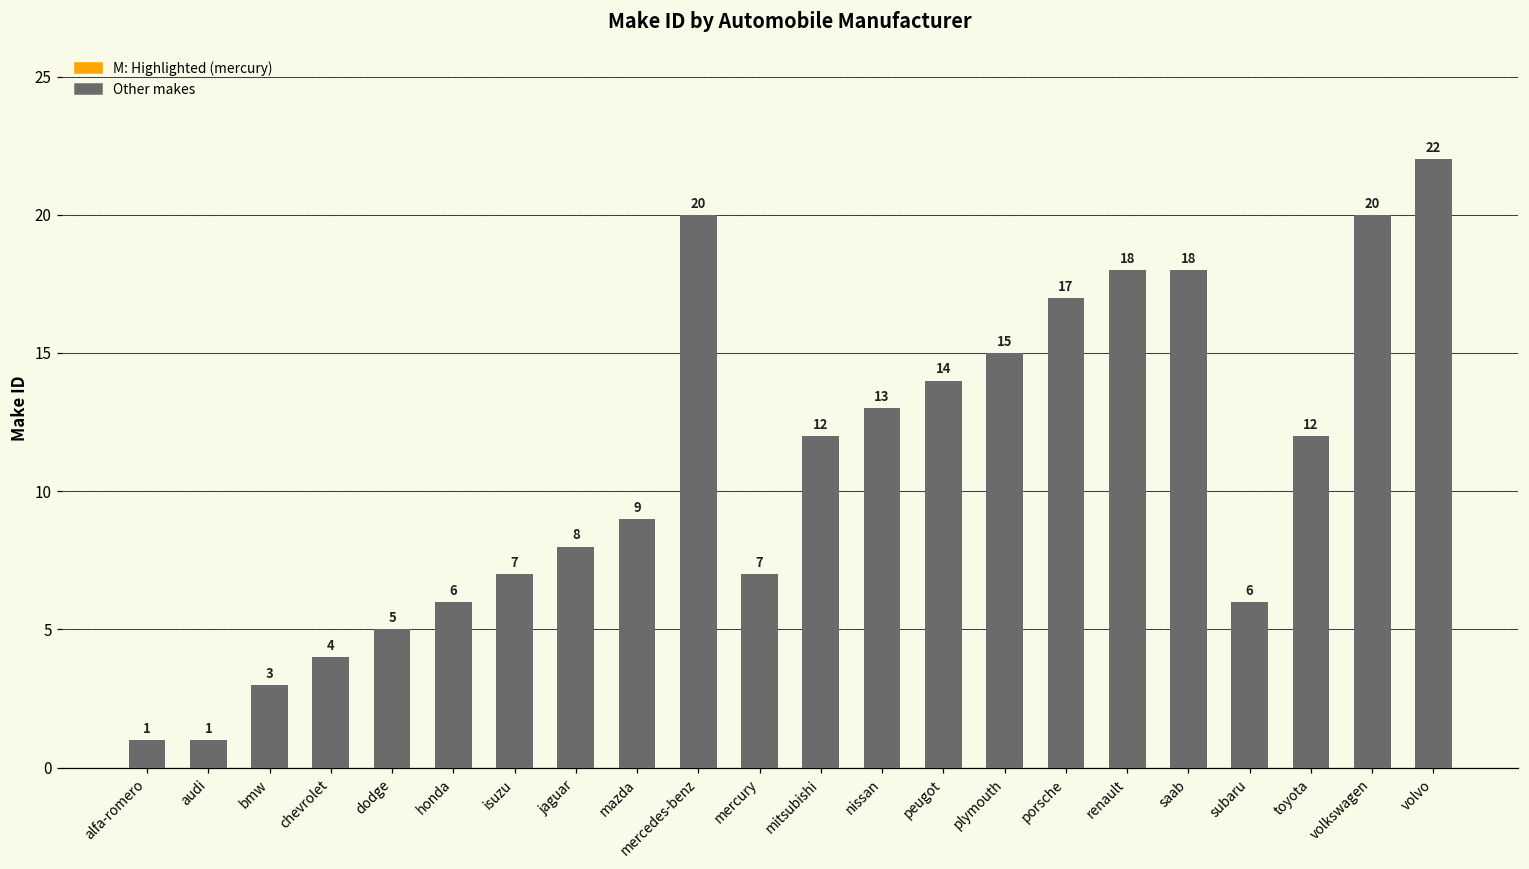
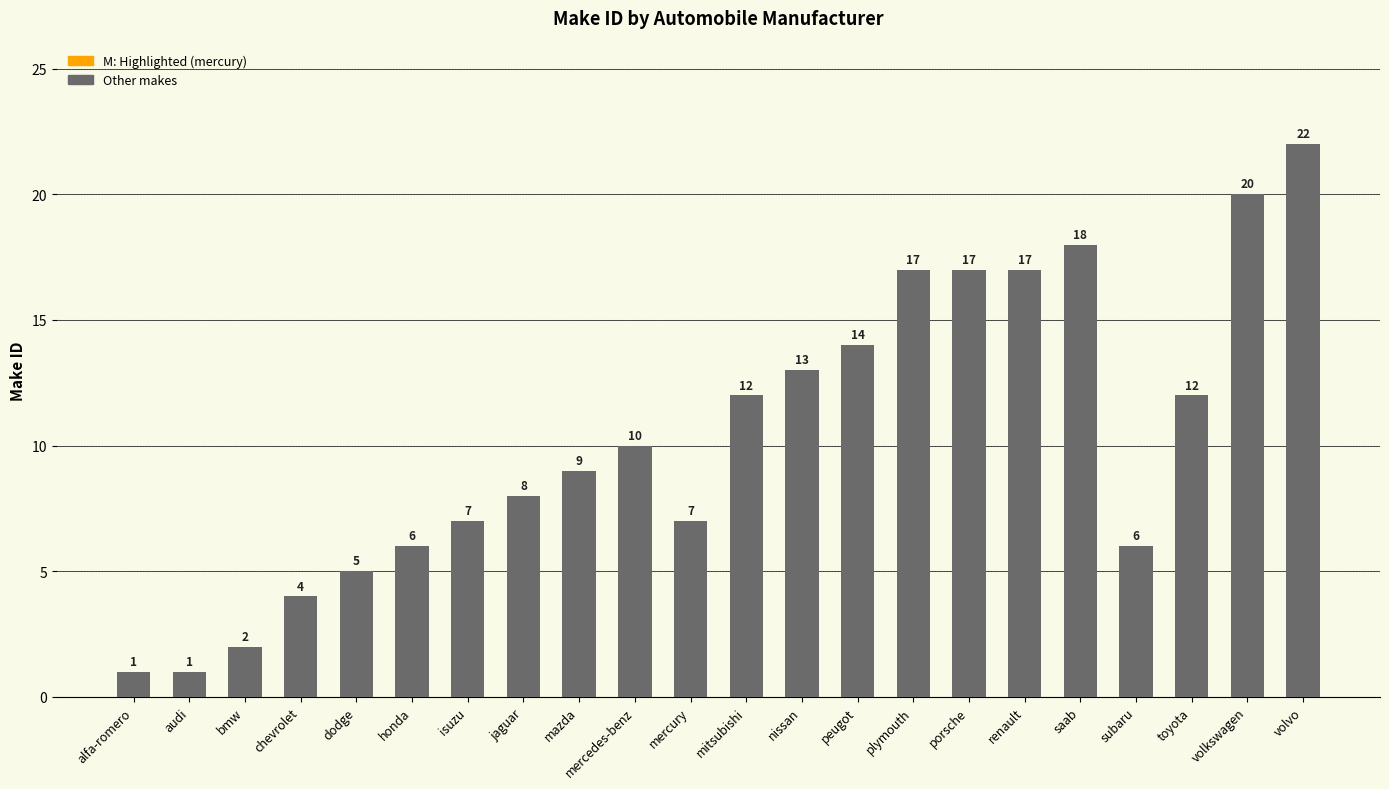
  {
    "alfa-romero": 1,
    "audi": 1,
-   "bmw": 3,
+   "bmw": 2,
    "chevrolet": 4,
    "dodge": 5,
    "honda": 6,
    "isuzu": 7,
    "jaguar": 8,
    "mazda": 9,
-   "mercedes-benz": 20,
+   "mercedes-benz": 10,
    "mercury": 7,
    "mitsubishi": 12,
    "nissan": 13,
    "peugot": 14,
-   "plymouth": 15,
+   "plymouth": 17,
    "porsche": 17,
-   "renault": 18,
+   "renault": 17,
    "saab": 18,
    "subaru": 6,
    "toyota": 12,
    "volkswagen": 20,
    "volvo": 22
  }
